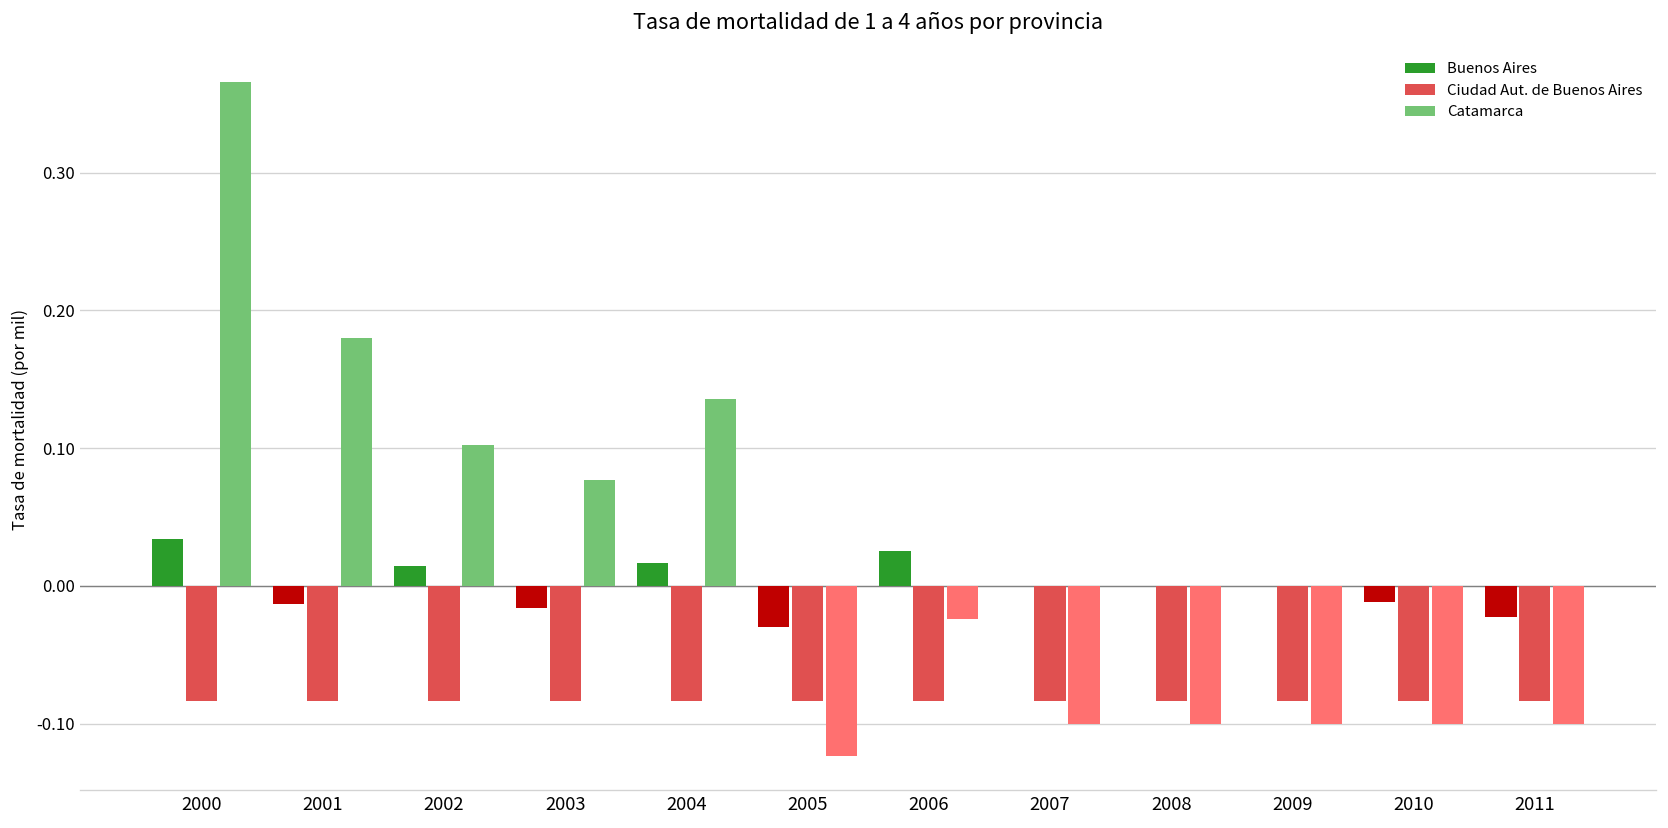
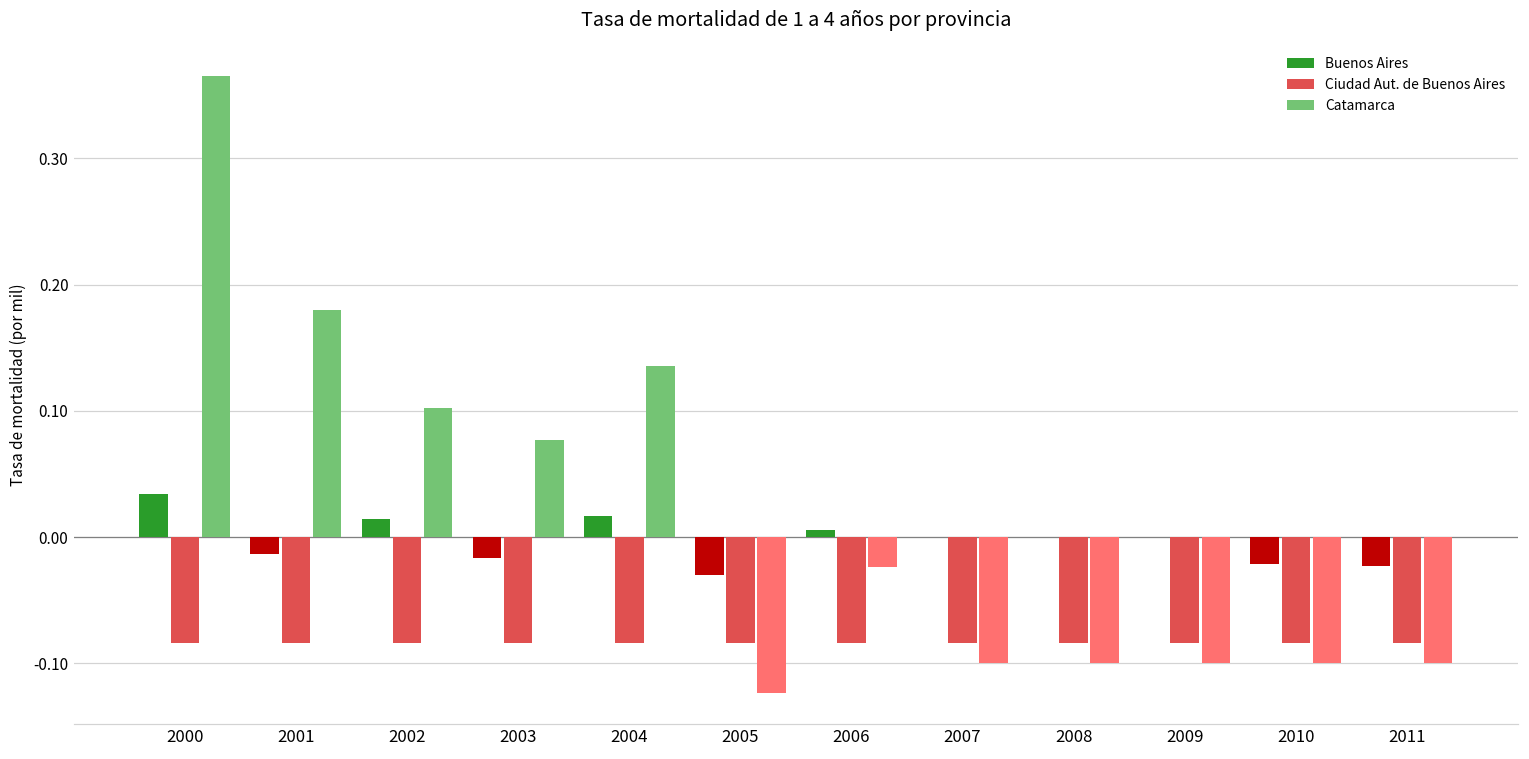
  {
    "Buenos Aires": {
      "2000": 0.034,
      "2001": -0.013,
      "2002": 0.014,
      "2003": -0.016,
      "2004": 0.017,
      "2005": -0.030,
-     "2006": 0.025,
+     "2006": 0.006,
      "2007": 0.000,
      "2008": 0.000,
      "2009": 0.000,
-     "2010": -0.012,
+     "2010": -0.022,
      "2011": -0.023
    },
    "Ciudad Aut. de Buenos Aires": {
      "2000": -0.084,
      "2001": -0.084,
      "2002": -0.084,
      "2003": -0.084,
      "2004": -0.084,
      "2005": -0.084,
      "2006": -0.084,
      "2007": -0.084,
      "2008": -0.084,
      "2009": -0.084,
      "2010": -0.084,
      "2011": -0.084
    },
    "Catamarca": {
      "2000": 0.365,
      "2001": 0.180,
      "2002": 0.102,
      "2003": 0.077,
      "2004": 0.135,
      "2005": -0.124,
      "2006": -0.024,
      "2007": -0.100,
      "2008": -0.100,
      "2009": -0.100,
      "2010": -0.100,
      "2011": -0.100
    }
  }
